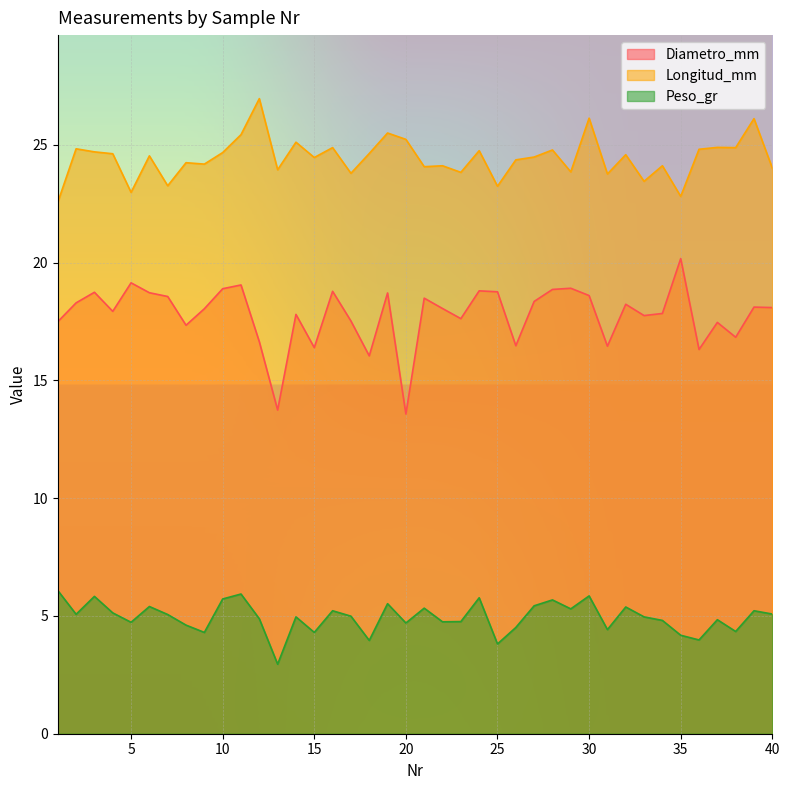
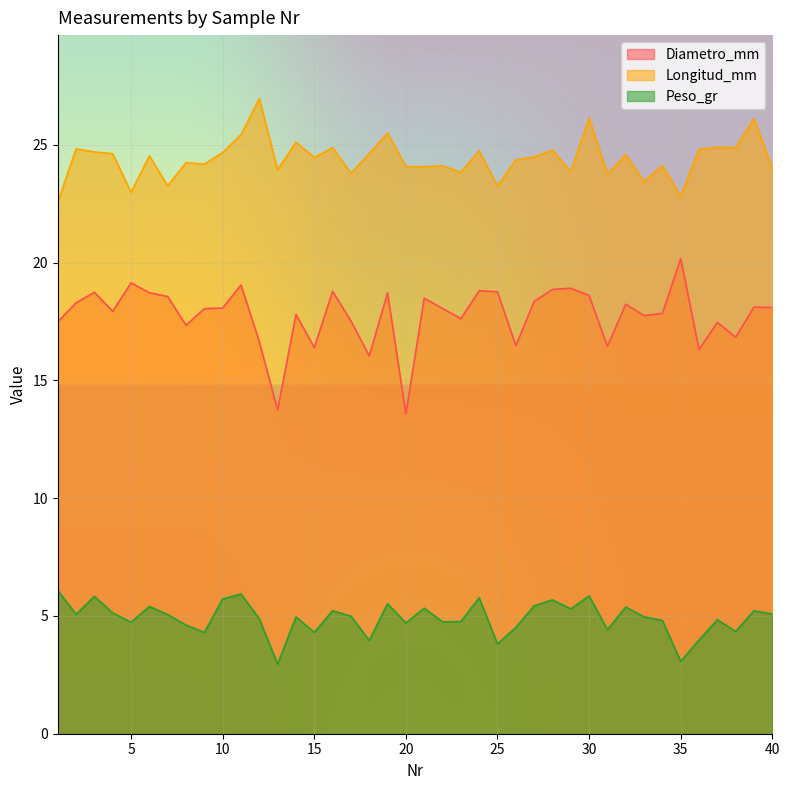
  {
    "Diametro_mm": {
      "5": 19.1,
-     "10": 18.9,
+     "10": 18.1,
      "15": 16.4,
      "20": 13.6,
      "25": 18.8,
      "30": 18.6,
      "35": 20.2,
      "40": 18.1
    },
    "Longitud_mm": {
      "5": 23.0,
      "10": 24.7,
      "15": 24.5,
-     "20": 25.2,
+     "20": 24.1,
      "25": 23.2,
      "30": 26.1,
      "35": 22.8,
      "40": 24.0
    },
    "Peso_gr": {
      "5": 4.7,
      "10": 5.7,
      "15": 4.3,
      "20": 4.7,
      "25": 3.8,
      "30": 5.9,
-     "35": 4.2,
+     "35": 3.1,
      "40": 5.1
    }
  }
